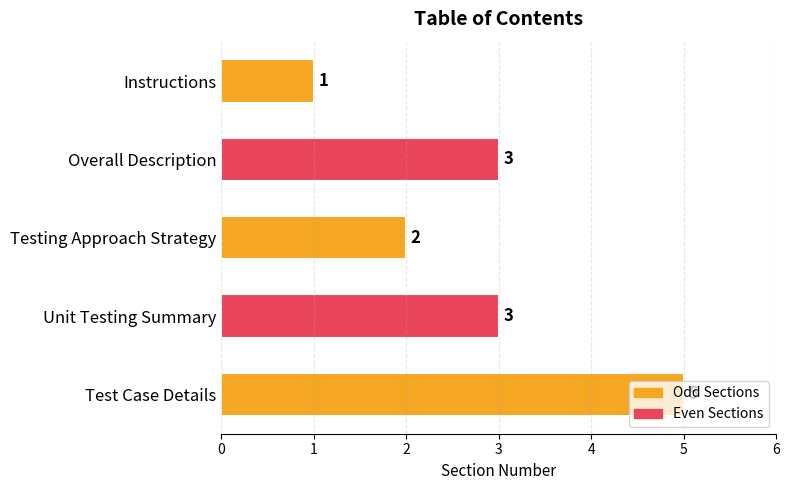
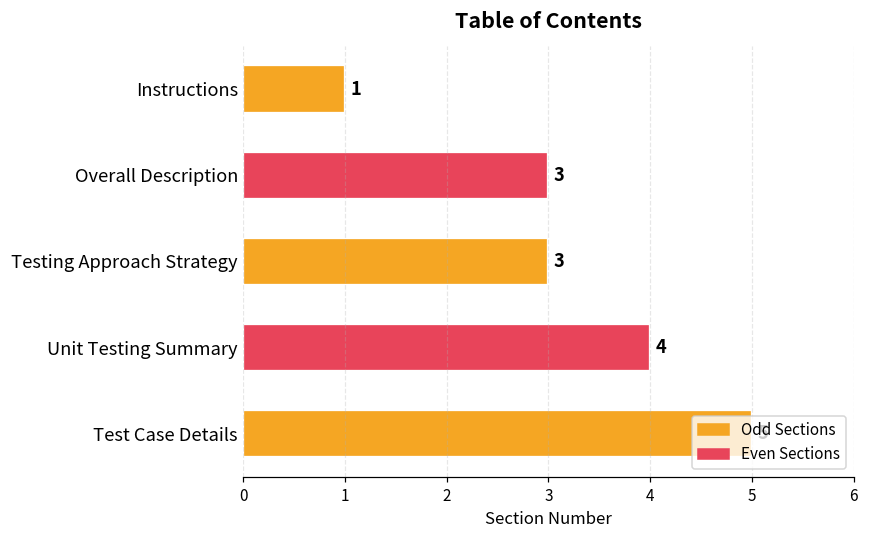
  {
    "Instructions": 1,
    "Overall Description": 3,
-   "Testing Approach Strategy": 2,
-   "Unit Testing Summary": 3
+   "Testing Approach Strategy": 3,
+   "Unit Testing Summary": 4
  }
